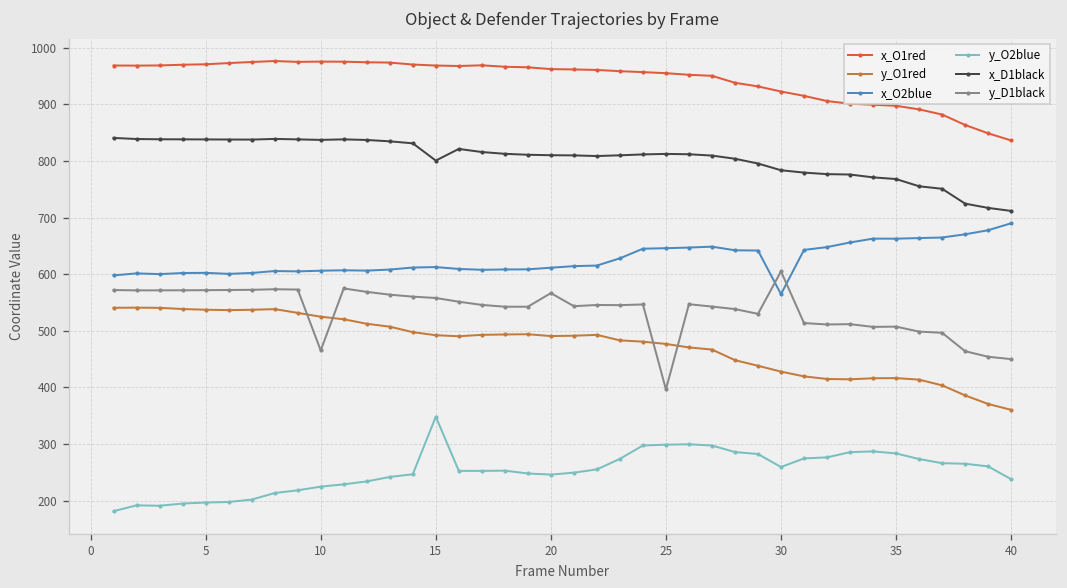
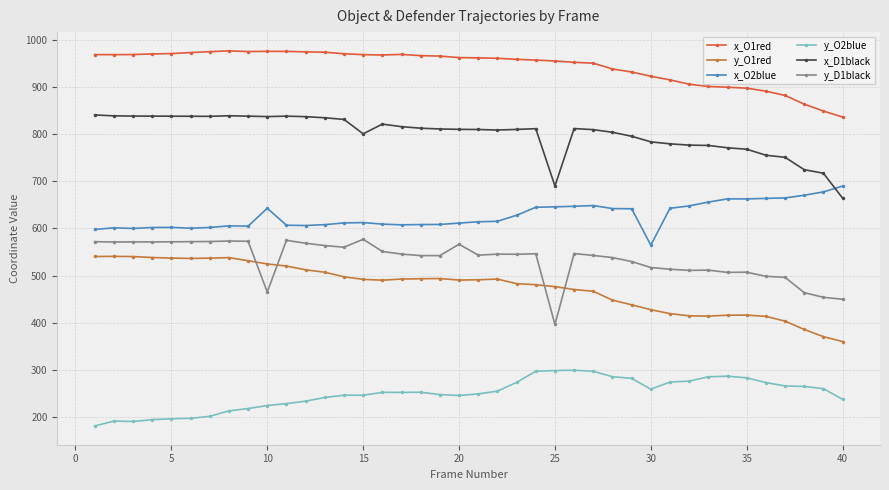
  {
    "x_O2blue": {
      "5": 600,
-     "10": 610,
+     "10": 640,
      "15": 610,
      "20": 610,
      "25": 650,
      "30": 560,
      "35": 660,
      "40": 690
    },
    "y_O2blue": {
      "5": 200,
      "10": 220,
-     "15": 350,
+     "15": 250,
      "20": 250,
      "25": 300,
      "30": 260,
      "35": 280,
      "40": 240
    },
    "x_D1black": {
      "5": 840,
      "10": 840,
      "15": 800,
      "20": 810,
-     "25": 810,
+     "25": 690,
      "30": 780,
      "35": 770,
-     "40": 710
+     "40": 660
    },
    "y_D1black": {
      "5": 570,
      "10": 470,
-     "15": 560,
+     "15": 580,
      "20": 570,
      "25": 400,
-     "30": 600,
+     "30": 520,
      "35": 510,
      "40": 450
    }
  }
